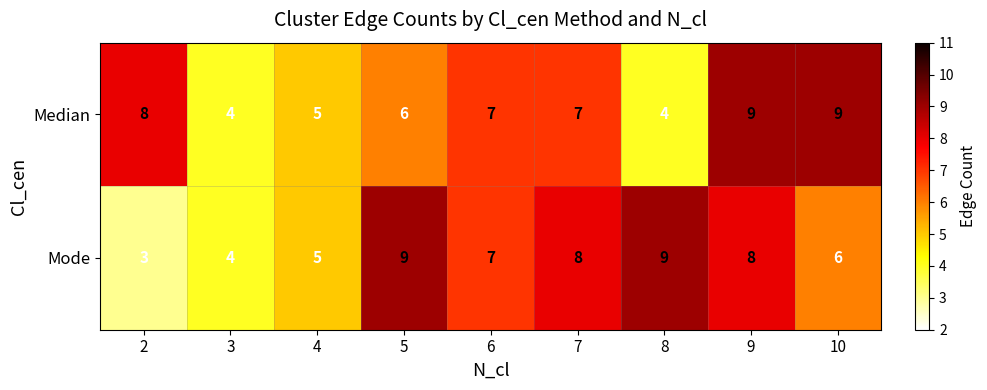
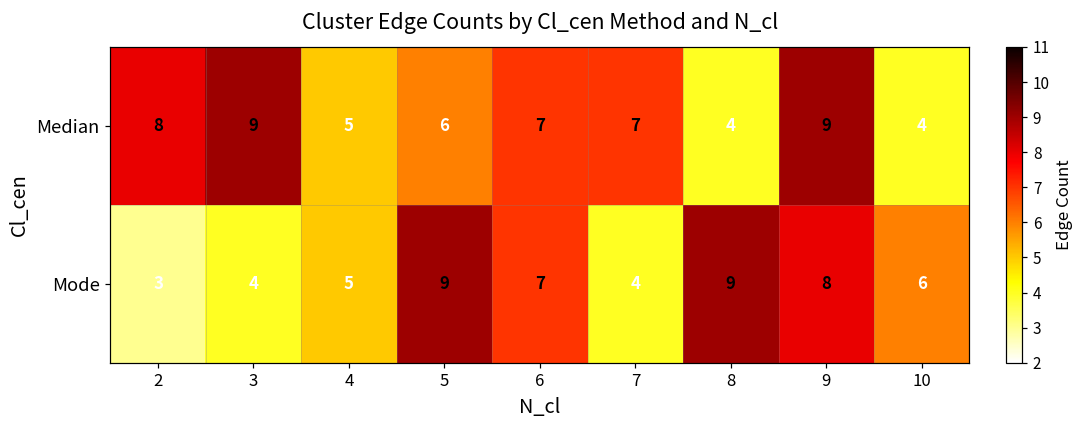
  {
    "Median": {
      "2": 8,
-     "3": 4,
+     "3": 9,
      "4": 5,
      "5": 6,
      "6": 7,
      "7": 7,
      "8": 4,
      "9": 9,
-     "10": 9
+     "10": 4
    },
    "Mode": {
      "2": 3,
      "3": 4,
      "4": 5,
      "5": 9,
      "6": 7,
-     "7": 8,
+     "7": 4,
      "8": 9,
      "9": 8,
      "10": 6
    }
  }
